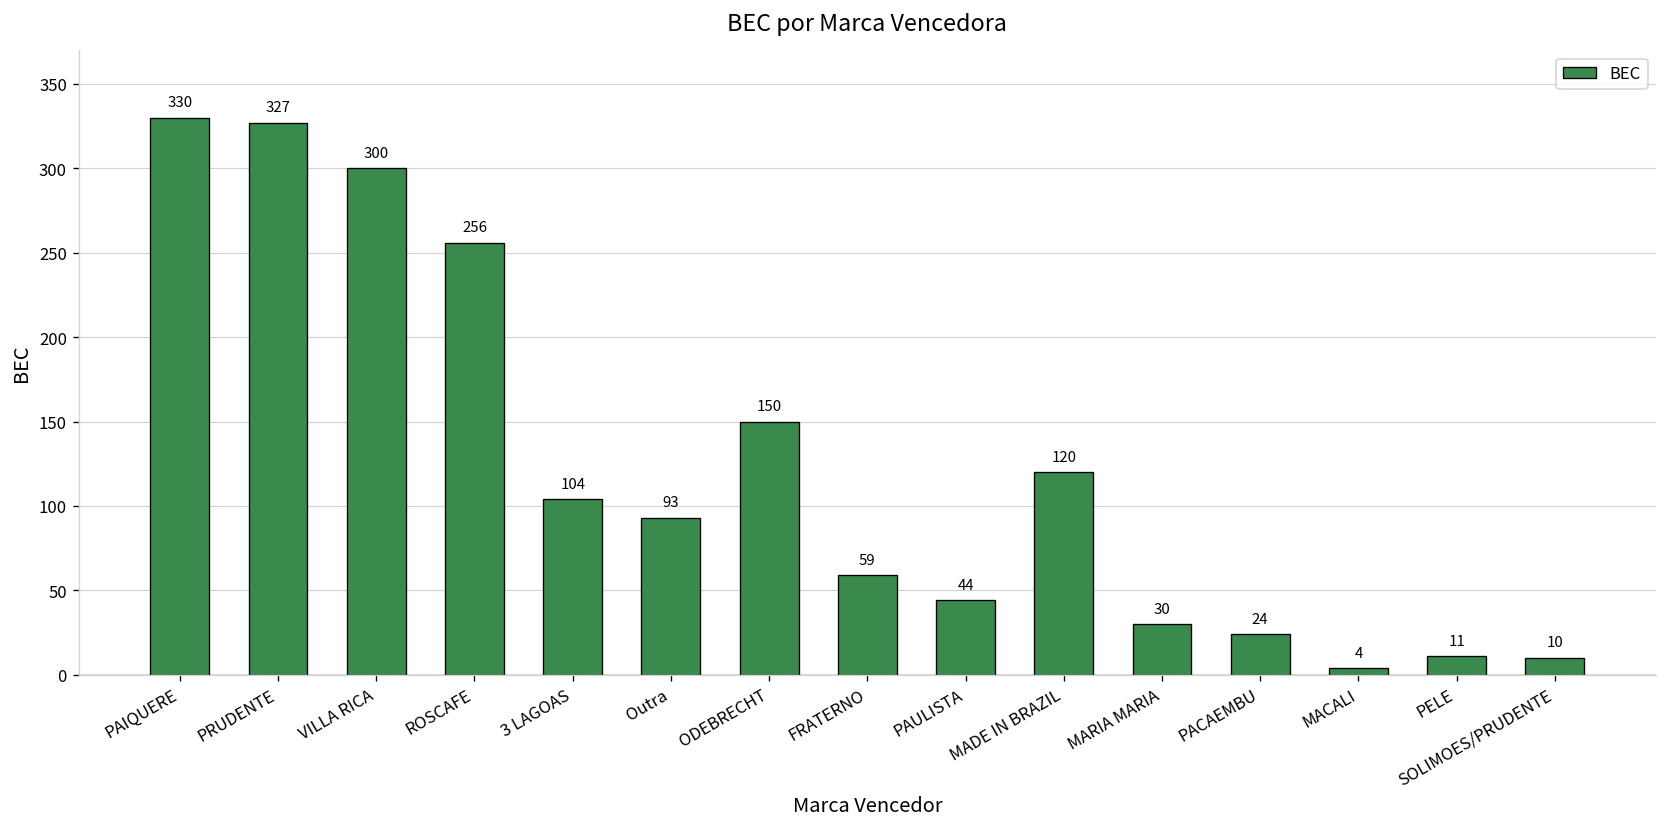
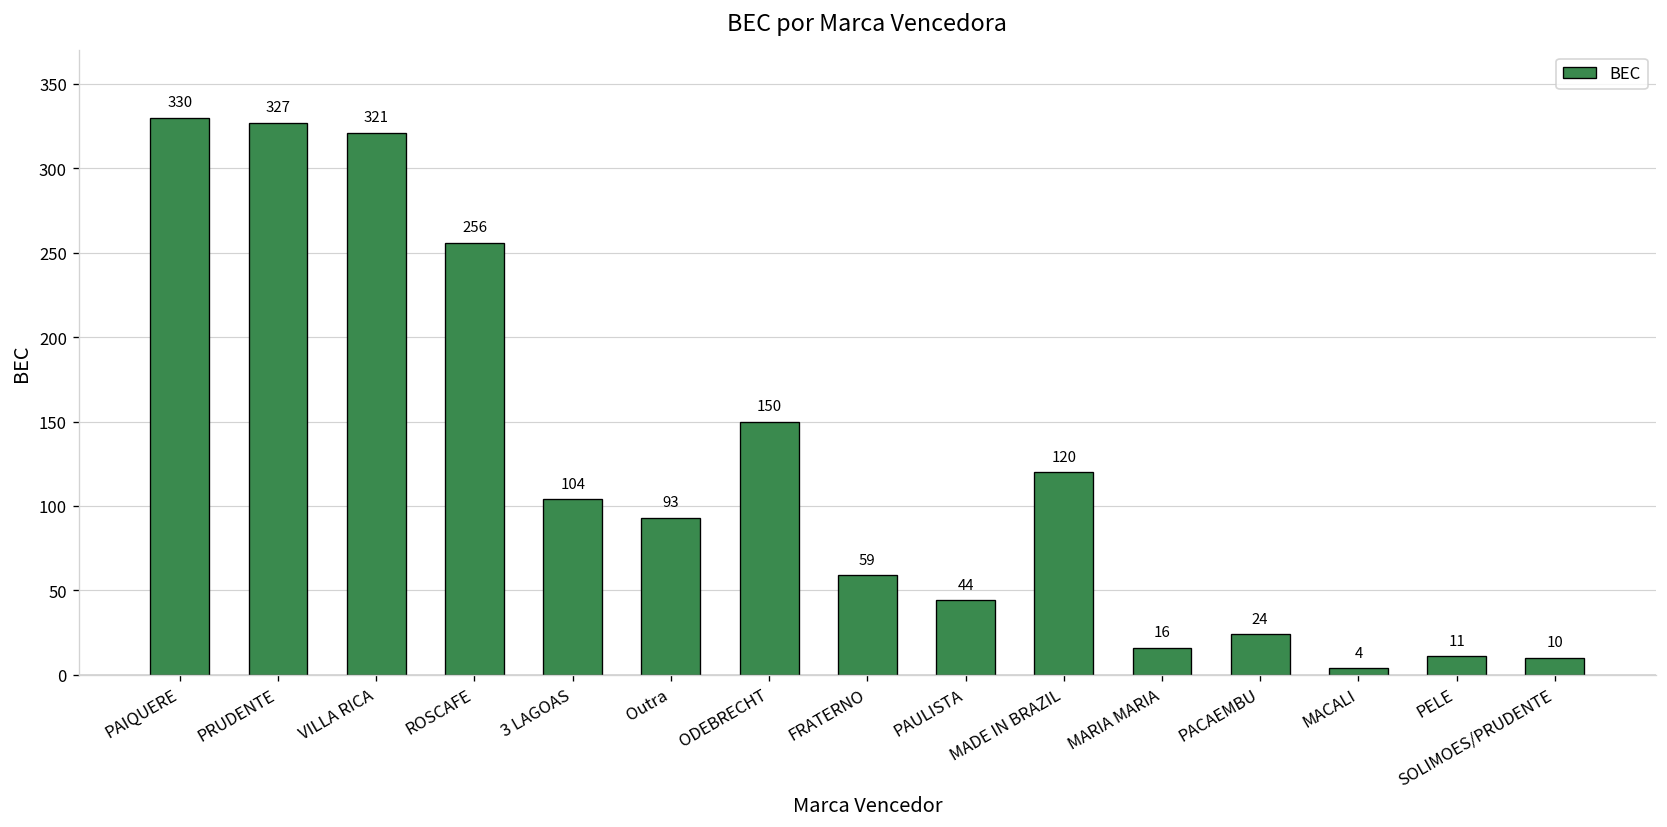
  {
    "PAIQUERE": 330,
    "PRUDENTE": 327,
-   "VILLA RICA": 300,
+   "VILLA RICA": 321,
    "ROSCAFE": 256,
    "3 LAGOAS": 104,
    "Outra": 93,
    "ODEBRECHT": 150,
    "FRATERNO": 59,
    "PAULISTA": 44,
    "MADE IN BRAZIL": 120,
-   "MARIA MARIA": 30,
+   "MARIA MARIA": 16,
    "PACAEMBU": 24,
    "MACALI": 4,
    "PELE": 11,
    "SOLIMOES/PRUDENTE": 10
  }
